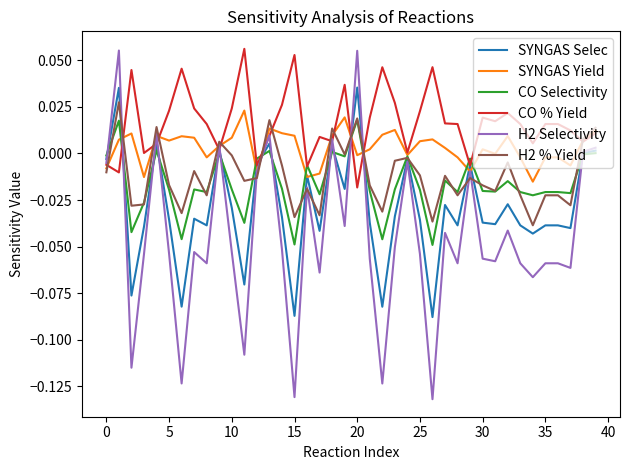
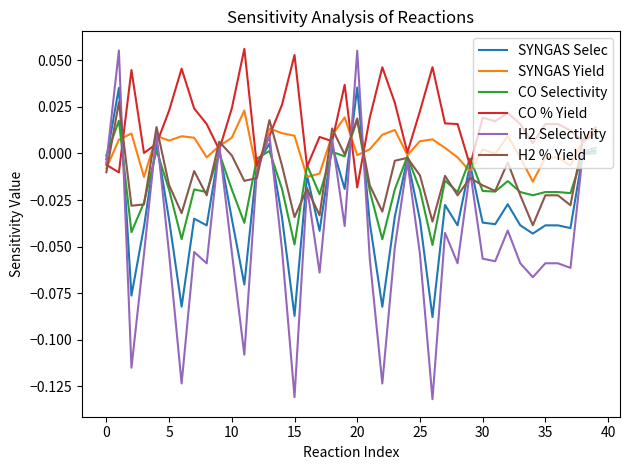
  {
    "SYNGAS Selec": {
      "0": -0.003,
      "5": -0.035,
-     "10": -0.029,
+     "10": -0.035,
      "15": -0.087,
      "20": 0.035,
      "25": -0.036,
      "30": -0.037,
      "35": -0.039
    },
    "SYNGAS Yield": {
      "0": -0.008,
      "5": 0.007,
      "10": 0.008,
      "15": 0.010,
      "20": -0.001,
      "25": 0.007
    },
    "CO Selectivity": {
      "0": -0.001,
      "5": -0.019,
      "10": -0.019,
      "15": -0.049,
      "25": -0.020,
      "30": -0.020,
      "35": -0.021
    },
    "CO % Yield": {
      "5": 0.023,
      "10": 0.024,
      "15": 0.053,
      "20": -0.018,
      "25": 0.023
    },
    "H2 Selectivity": {
      "5": -0.054,
      "10": -0.053,
      "15": -0.131,
      "20": 0.055,
      "25": -0.054,
      "30": -0.056,
      "35": -0.059
    },
    "H2 % Yield": {
      "0": -0.010,
      "5": -0.017,
      "10": -0.001,
      "15": -0.034,
      "25": -0.012,
      "30": -0.017,
      "35": -0.022
    }
  }
